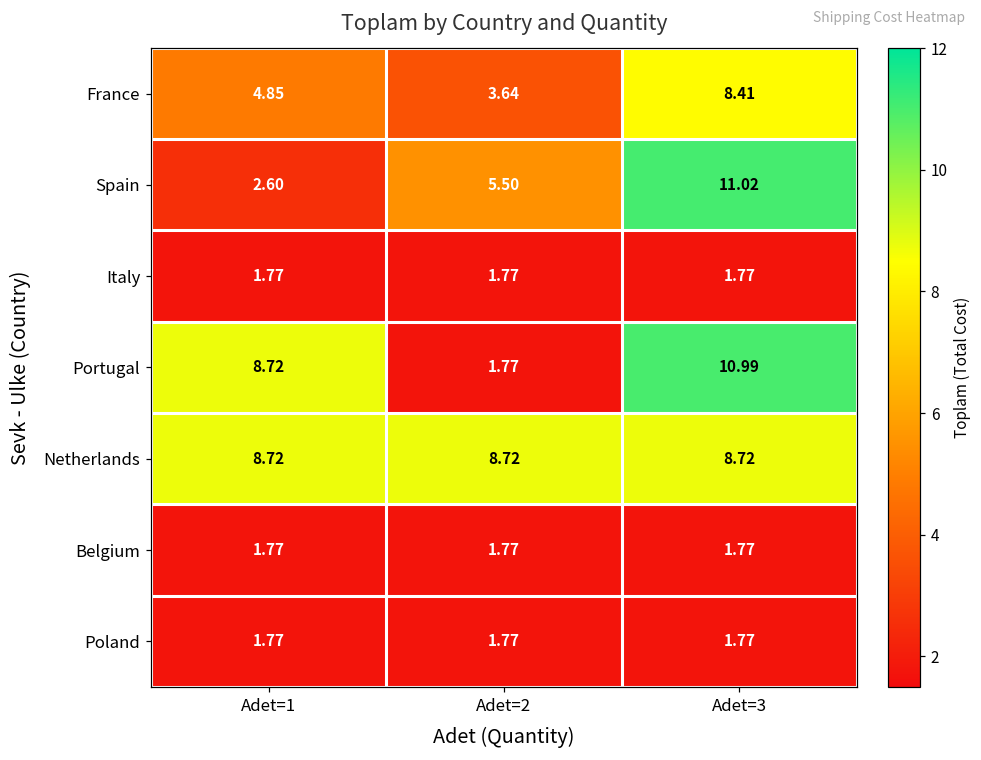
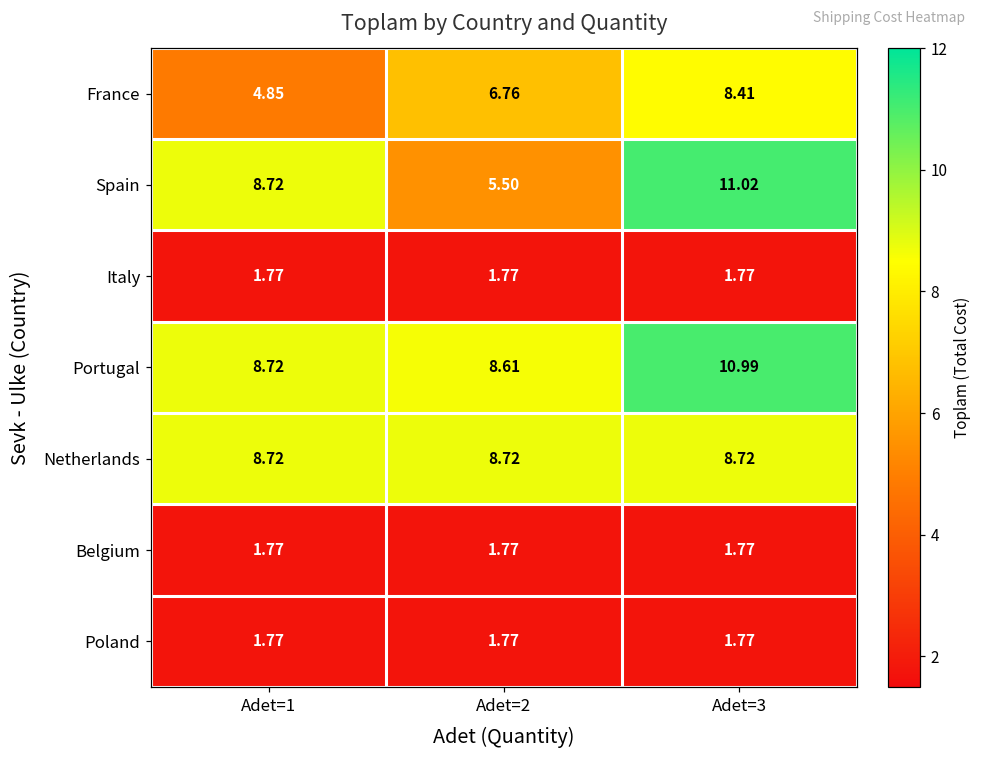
  {
    "France": {
      "Adet=1": 4.85,
-     "Adet=2": 3.64,
+     "Adet=2": 6.76,
      "Adet=3": 8.41
    },
    "Spain": {
-     "Adet=1": 2.60,
+     "Adet=1": 8.72,
      "Adet=2": 5.50,
      "Adet=3": 11.02
    },
    "Italy": {
      "Adet=1": 1.77,
      "Adet=2": 1.77,
      "Adet=3": 1.77
    },
    "Portugal": {
      "Adet=1": 8.72,
-     "Adet=2": 1.77,
+     "Adet=2": 8.61,
      "Adet=3": 10.99
    },
    "Netherlands": {
      "Adet=1": 8.72,
      "Adet=2": 8.72,
      "Adet=3": 8.72
    },
    "Belgium": {
      "Adet=1": 1.77,
      "Adet=2": 1.77,
      "Adet=3": 1.77
    },
    "Poland": {
      "Adet=1": 1.77,
      "Adet=2": 1.77,
      "Adet=3": 1.77
    }
  }
